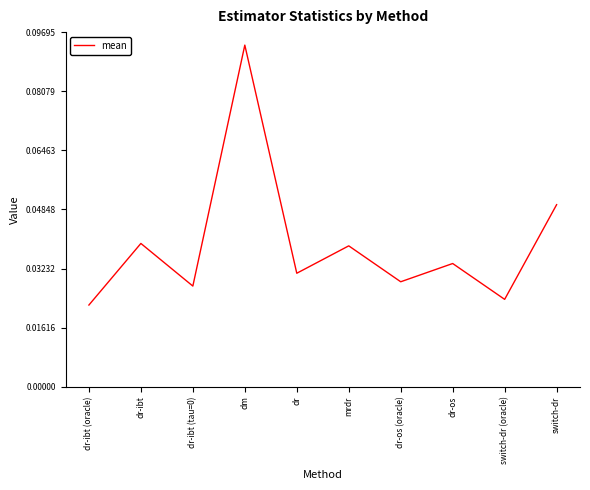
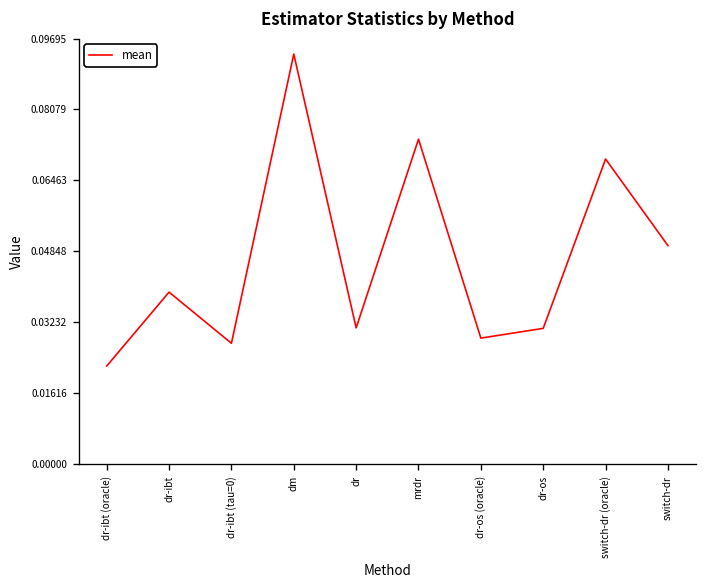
  {
    "dr-ibt (oracle)": 0.022,
    "dr-ibt": 0.039,
    "dr-ibt (tau=0)": 0.028,
    "dm": 0.093,
    "dr": 0.031,
-   "mrdr": 0.039,
+   "mrdr": 0.074,
    "dr-os (oracle)": 0.029,
-   "dr-os": 0.034,
-   "switch-dr (oracle)": 0.024,
+   "dr-os": 0.031,
+   "switch-dr (oracle)": 0.070,
    "switch-dr": 0.050
  }
